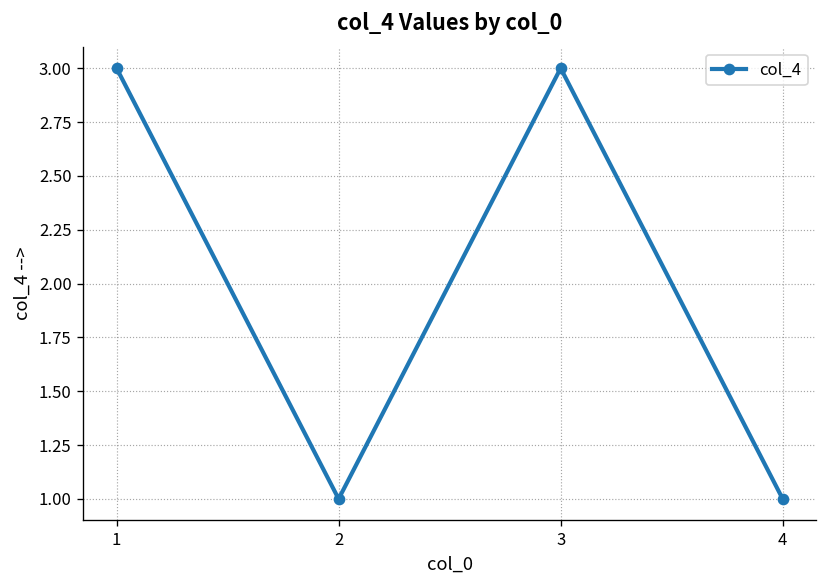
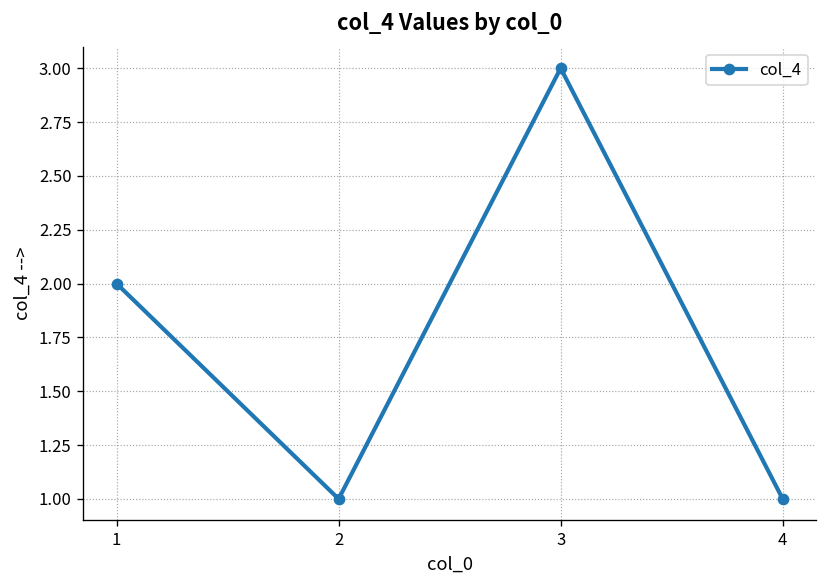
  {
-   "1": 3,
+   "1": 2,
    "2": 1,
    "3": 3,
    "4": 1
  }
